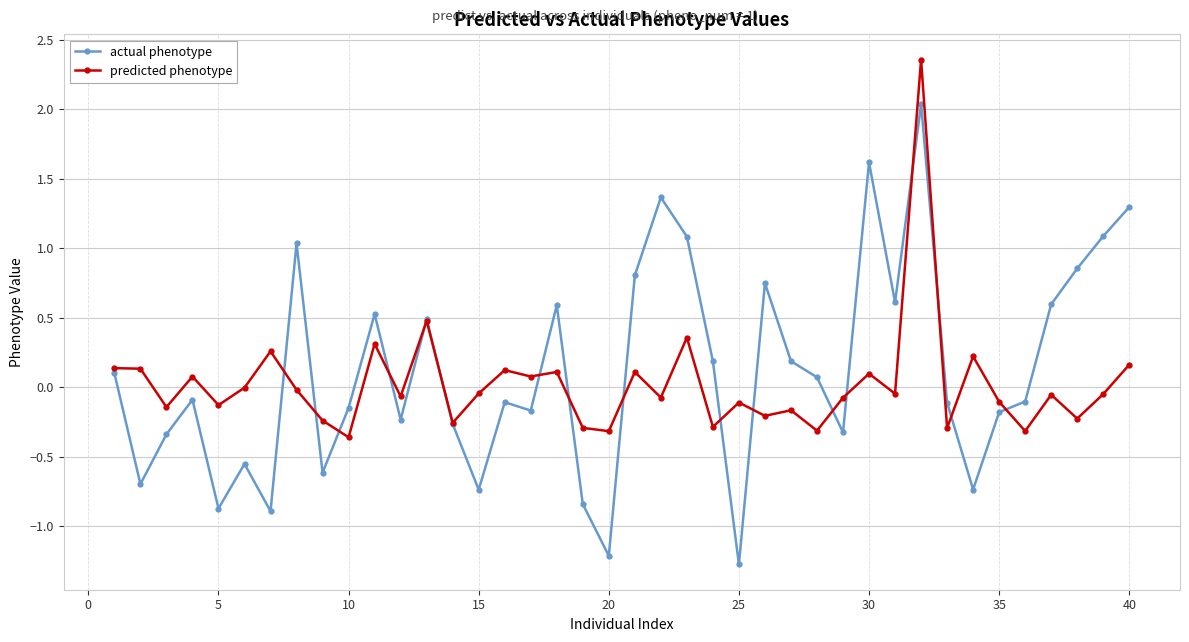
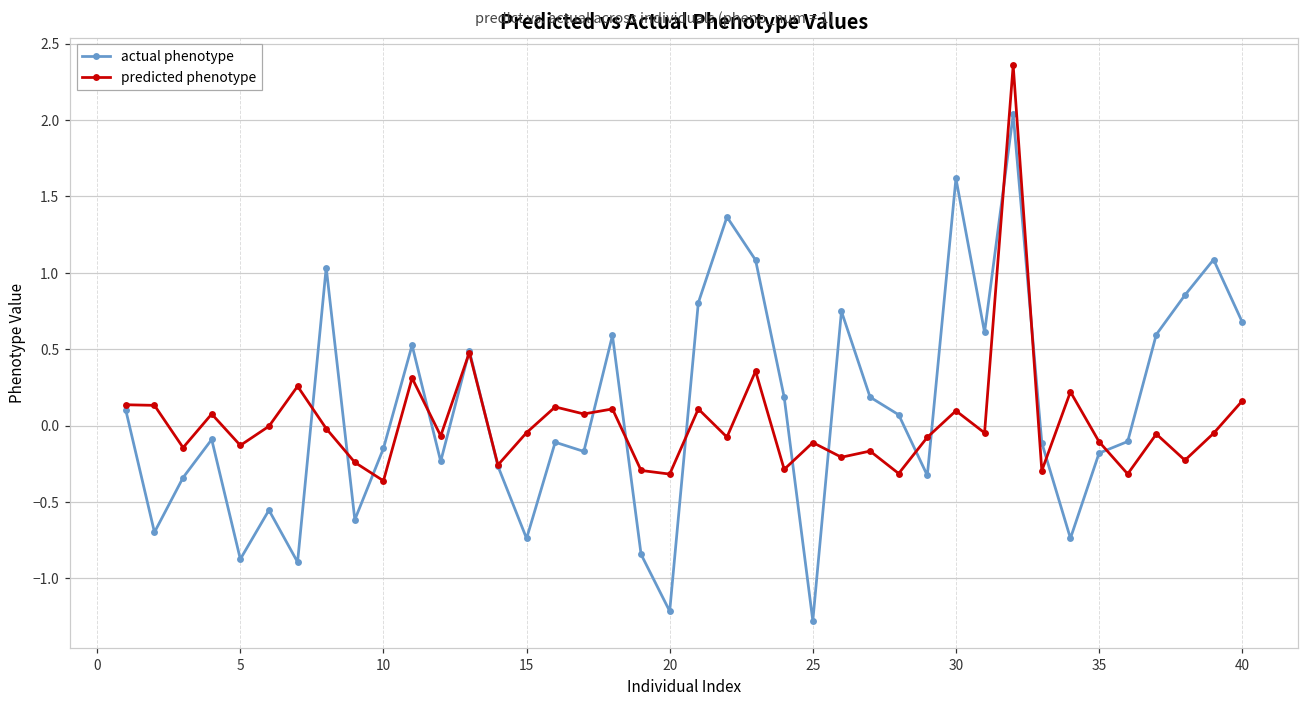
  {
    "actual phenotype": {
      "5": -0.87,
      "10": -0.15,
      "15": -0.74,
      "20": -1.21,
      "25": -1.28,
      "30": 1.62,
      "35": -0.18,
-     "40": 1.30
+     "40": 0.68
    },
    "predicted phenotype": {
      "5": -0.13,
      "10": -0.36,
      "15": -0.05,
      "20": -0.32,
      "25": -0.11,
      "30": 0.10,
      "35": -0.11,
      "40": 0.16
    }
  }
